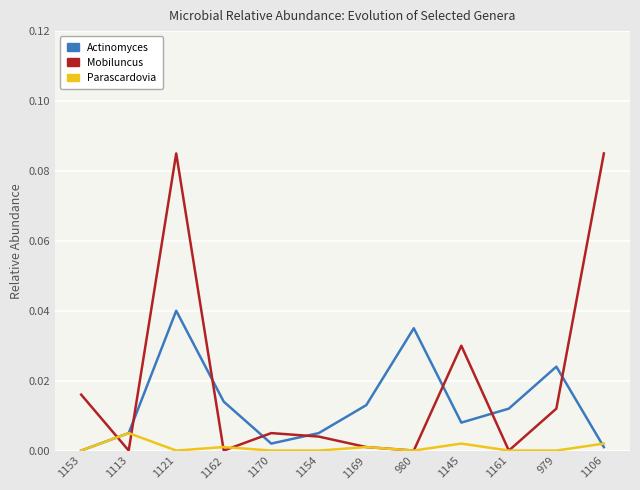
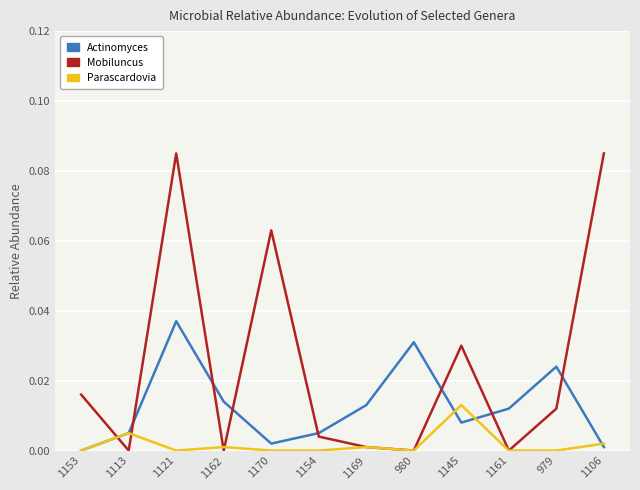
  {
    "Actinomyces": {
-     "1121": 0.040,
+     "1121": 0.037,
      "1162": 0.014,
      "1170": 0.002,
      "1154": 0.005,
      "1169": 0.013,
-     "980": 0.035,
+     "980": 0.031,
      "1145": 0.008,
      "1161": 0.012,
      "979": 0.024,
      "1106": 0.001
    },
    "Mobiluncus": {
      "1153": 0.016,
      "1113": 0.000,
      "1121": 0.085,
      "1162": 0.000,
-     "1170": 0.005,
+     "1170": 0.063,
      "1154": 0.004,
      "1145": 0.030,
      "979": 0.012,
      "1106": 0.085
    },
    "Parascardovia": {
      "1121": 0.000,
      "1162": 0.001,
      "1170": 0.000,
      "1154": 0.000,
-     "1145": 0.002,
+     "1145": 0.013,
      "979": 0.000,
      "1106": 0.002
    }
  }
